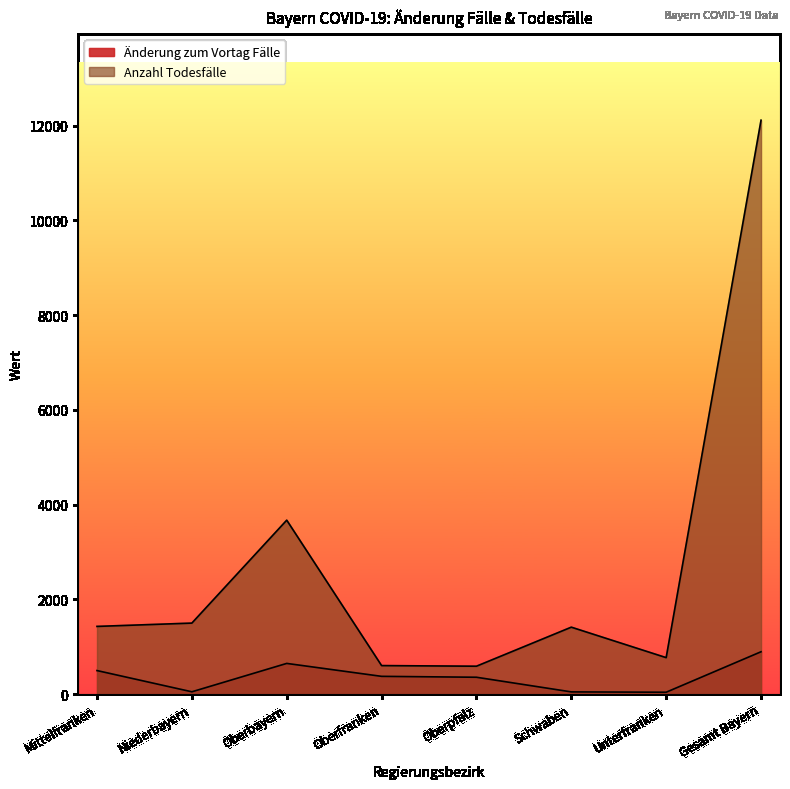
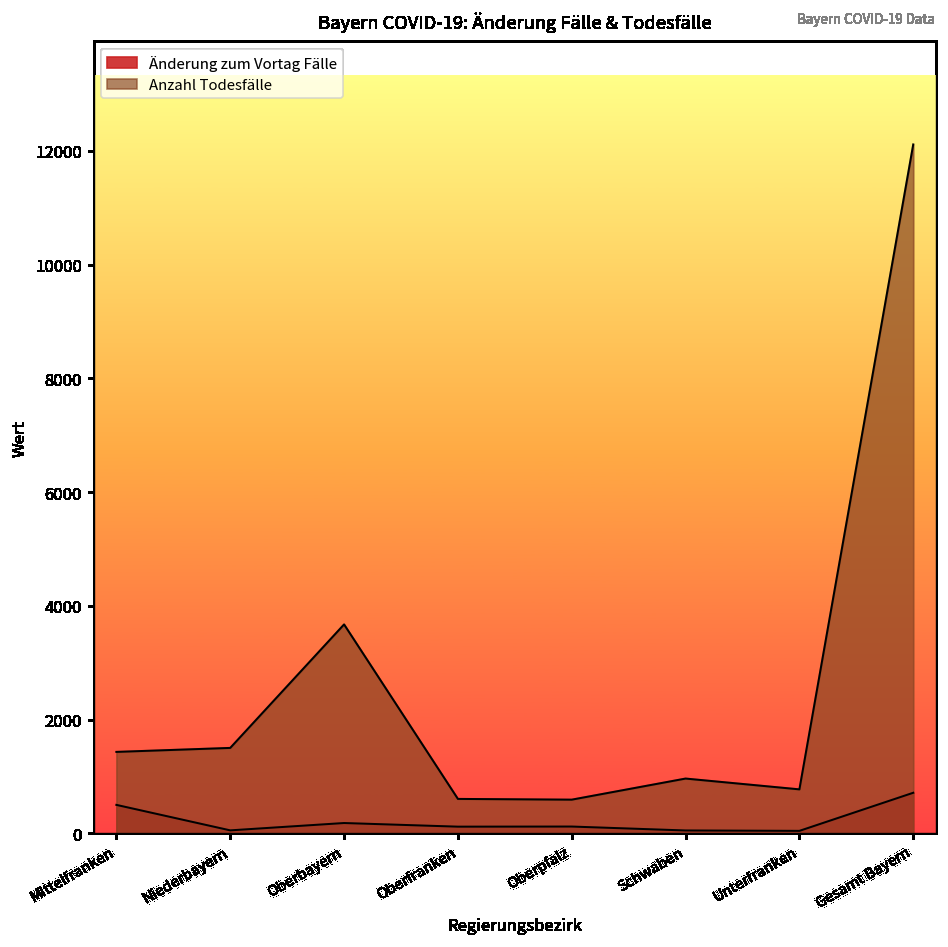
  {
    "Änderung zum Vortag Fälle": {
      "Mittelfranken": 500,
      "Niederbayern": 100,
-     "Oberbayern": 700,
-     "Oberfranken": 400,
-     "Oberpfalz": 400,
+     "Oberbayern": 200,
+     "Oberfranken": 100,
+     "Oberpfalz": 100,
      "Schwaben": 0,
      "Unterfranken": 0,
-     "Gesamt Bayern": 900
+     "Gesamt Bayern": 700
    },
    "Anzahl Todesfälle": {
      "Mittelfranken": 1400,
      "Niederbayern": 1500,
      "Oberbayern": 3700,
      "Oberfranken": 600,
      "Oberpfalz": 600,
-     "Schwaben": 1400,
+     "Schwaben": 1000,
      "Unterfranken": 800,
      "Gesamt Bayern": 12100
    }
  }
